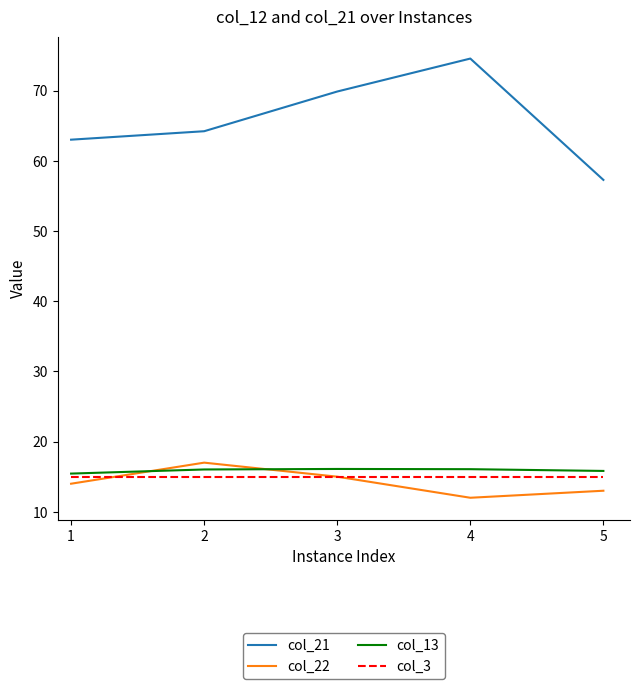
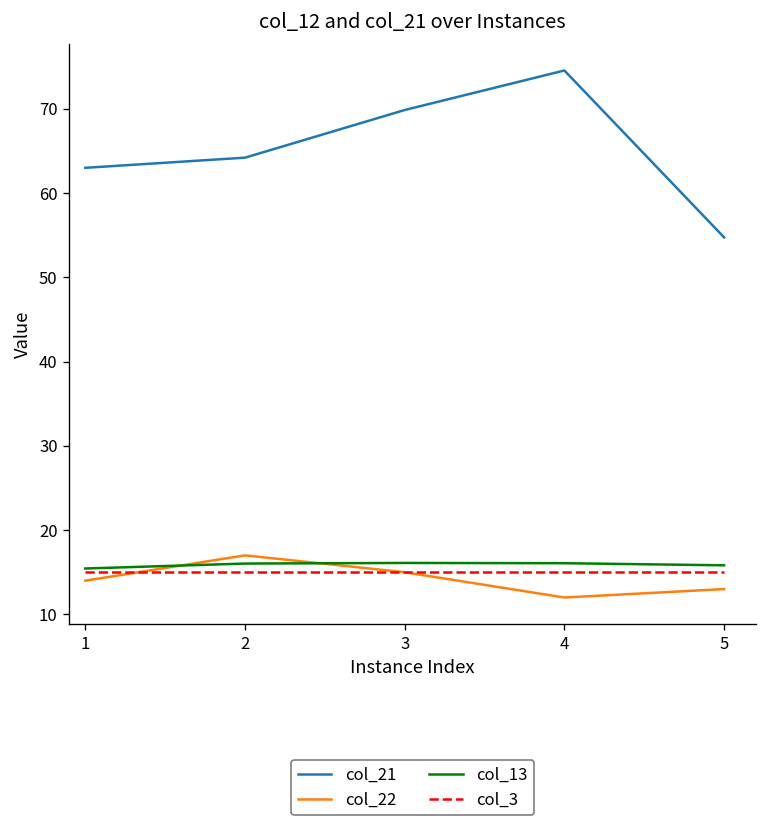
  {
    "col_21": {
      "1": 63,
      "2": 64,
      "3": 70,
      "4": 75,
-     "5": 57
+     "5": 55
    },
    "col_22": {
      "1": 14,
      "2": 17,
      "4": 12,
      "5": 13
    },
    "col_13": {
      "1": 15,
      "2": 16,
      "3": 16,
      "4": 16,
      "5": 16
    },
    "col_3": {
      "1": 15,
      "2": 15,
      "4": 15,
      "5": 15
    }
  }
